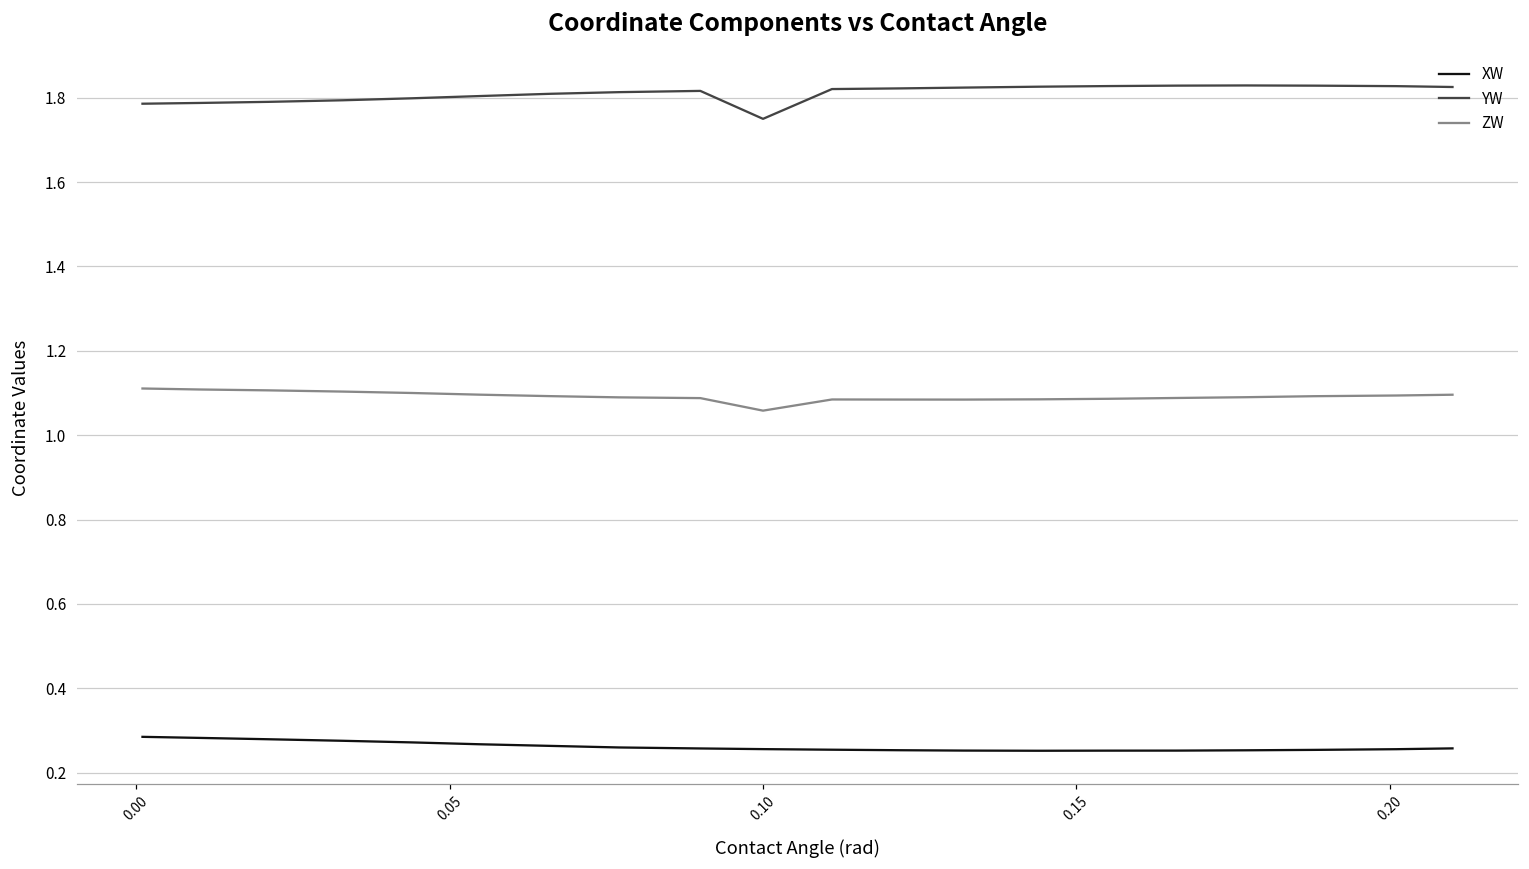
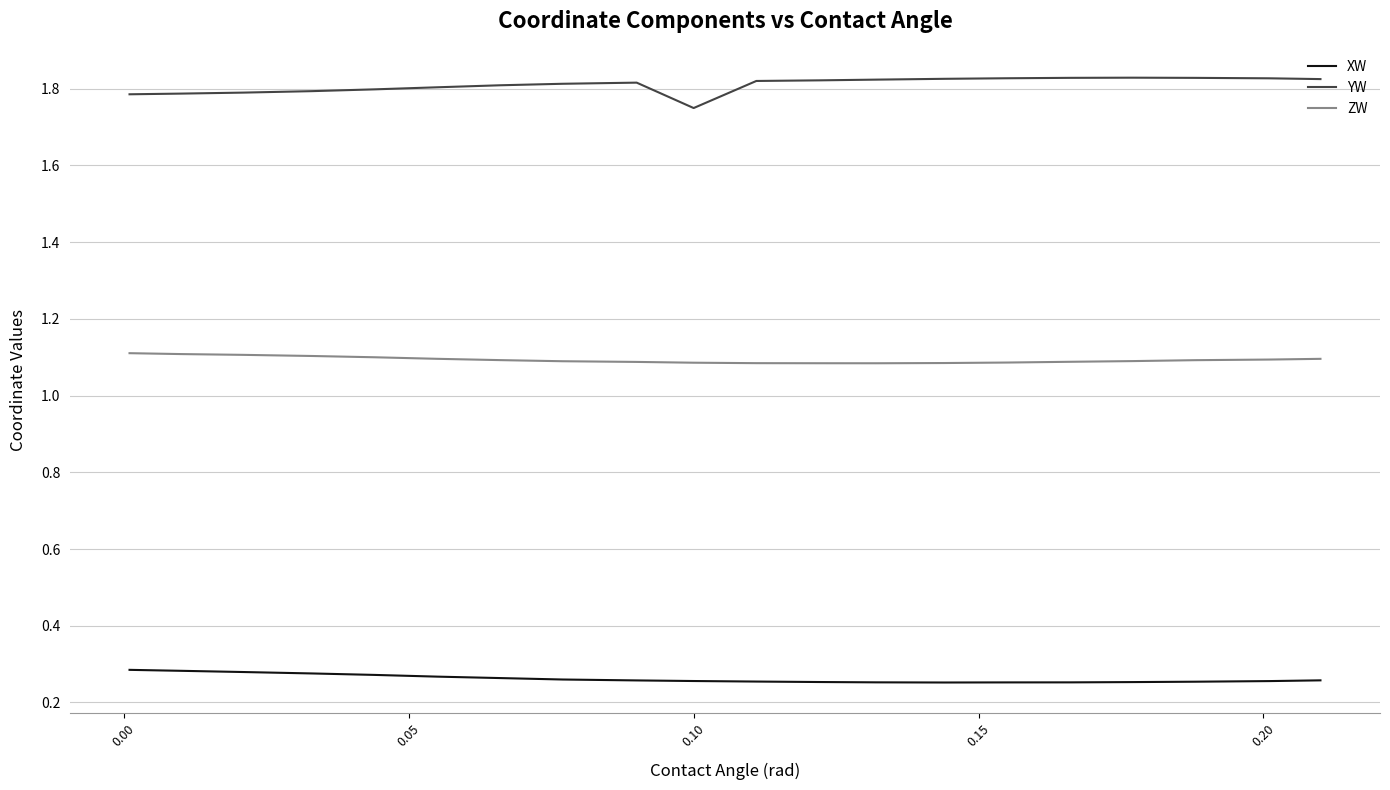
  {
    "XW": {
      "0.10": 0.26
    },
    "YW": {
      "0.10": 1.75
    },
    "ZW": {
-     "0.10": 1.06
+     "0.10": 1.09
    }
  }
